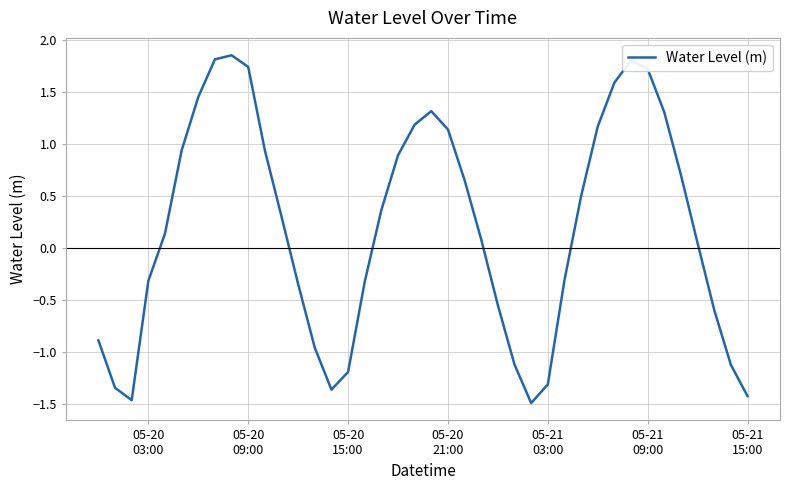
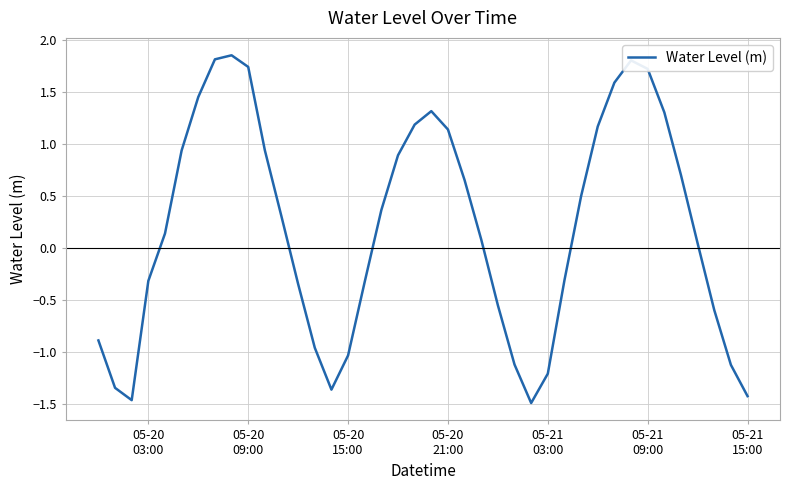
  {
    "05-20 03:00": -0.31,
    "05-20 09:00": 1.74,
-   "05-20 15:00": -1.19,
+   "05-20 15:00": -1.03,
    "05-20 21:00": 1.14,
-   "05-21 03:00": -1.31,
+   "05-21 03:00": -1.21,
    "05-21 15:00": -1.42
  }
